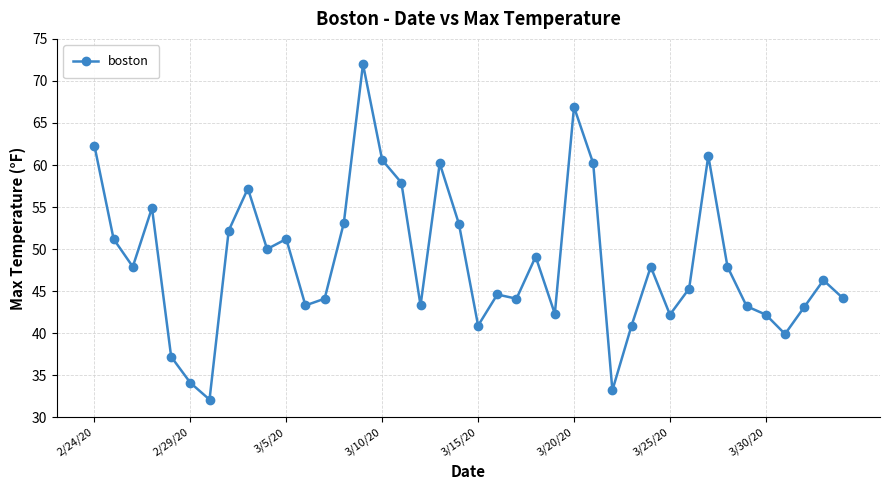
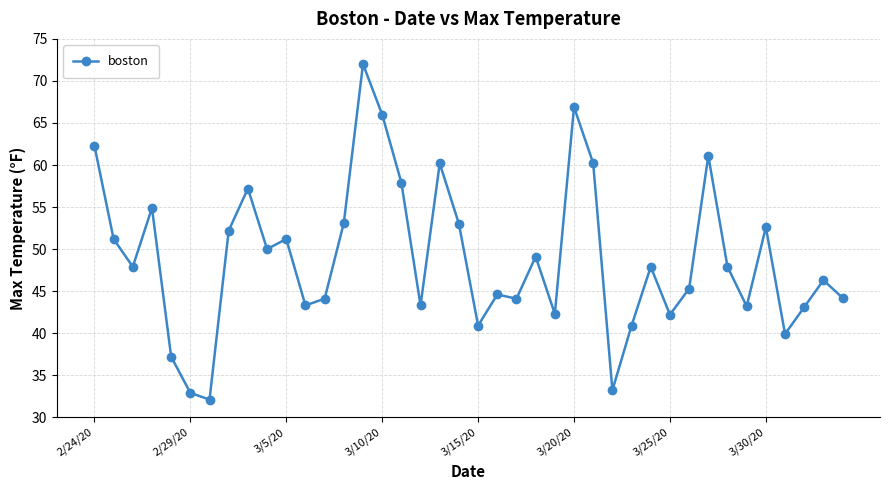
  {
    "2/24/20": 62,
-   "2/29/20": 34,
+   "2/29/20": 33,
    "3/5/20": 51,
-   "3/10/20": 61,
+   "3/10/20": 66,
    "3/15/20": 41,
    "3/20/20": 67,
    "3/25/20": 42,
-   "3/30/20": 42
+   "3/30/20": 53
  }
